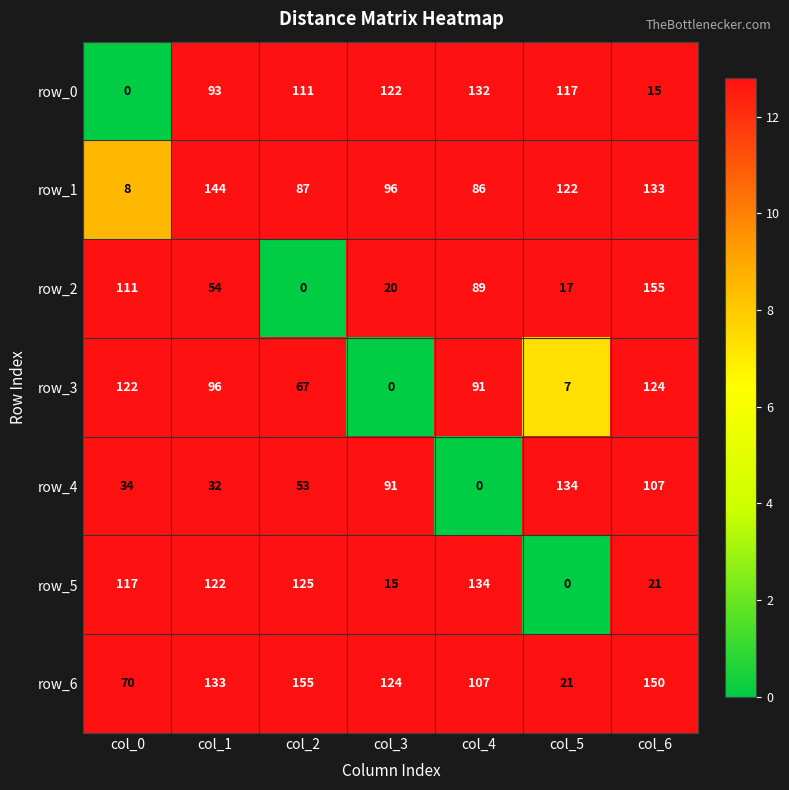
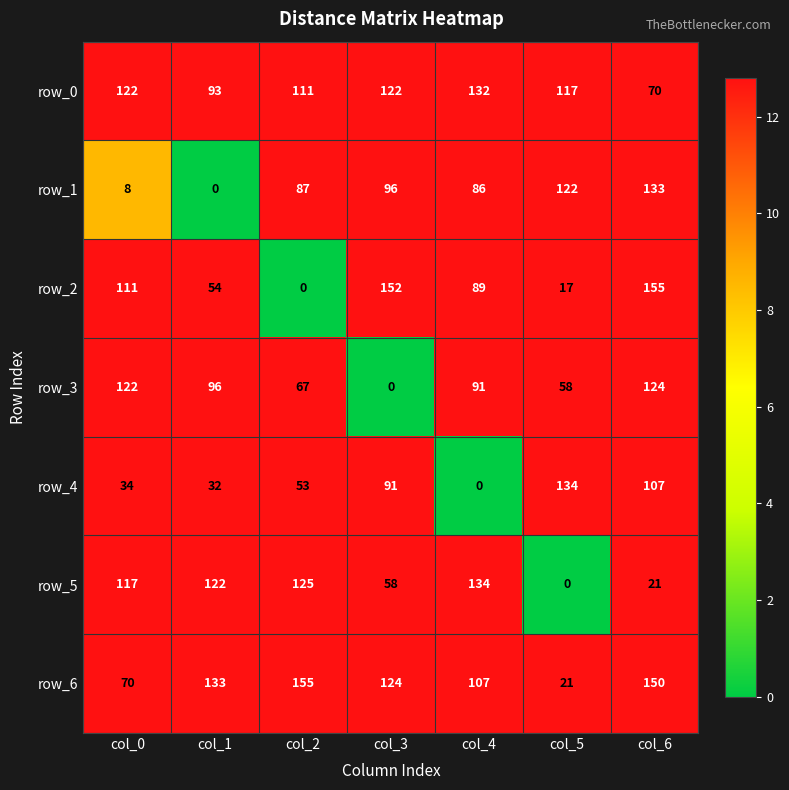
  {
    "row_0": {
-     "col_0": 0,
+     "col_0": 122,
      "col_1": 93,
      "col_2": 111,
      "col_3": 122,
      "col_4": 132,
      "col_5": 117,
-     "col_6": 15
+     "col_6": 70
    },
    "row_1": {
      "col_0": 8,
-     "col_1": 144,
+     "col_1": 0,
      "col_2": 87,
      "col_3": 96,
      "col_4": 86,
      "col_5": 122,
      "col_6": 133
    },
    "row_2": {
      "col_0": 111,
      "col_1": 54,
      "col_2": 0,
-     "col_3": 20,
+     "col_3": 152,
      "col_4": 89,
      "col_5": 17,
      "col_6": 155
    },
    "row_3": {
      "col_0": 122,
      "col_1": 96,
      "col_2": 67,
      "col_3": 0,
      "col_4": 91,
-     "col_5": 7,
+     "col_5": 58,
      "col_6": 124
    },
    "row_4": {
      "col_0": 34,
      "col_1": 32,
      "col_2": 53,
      "col_3": 91,
      "col_4": 0,
      "col_5": 134,
      "col_6": 107
    },
    "row_5": {
      "col_0": 117,
      "col_1": 122,
      "col_2": 125,
-     "col_3": 15,
+     "col_3": 58,
      "col_4": 134,
      "col_5": 0,
      "col_6": 21
    },
    "row_6": {
      "col_0": 70,
      "col_1": 133,
      "col_2": 155,
      "col_3": 124,
      "col_4": 107,
      "col_5": 21,
      "col_6": 150
    }
  }
